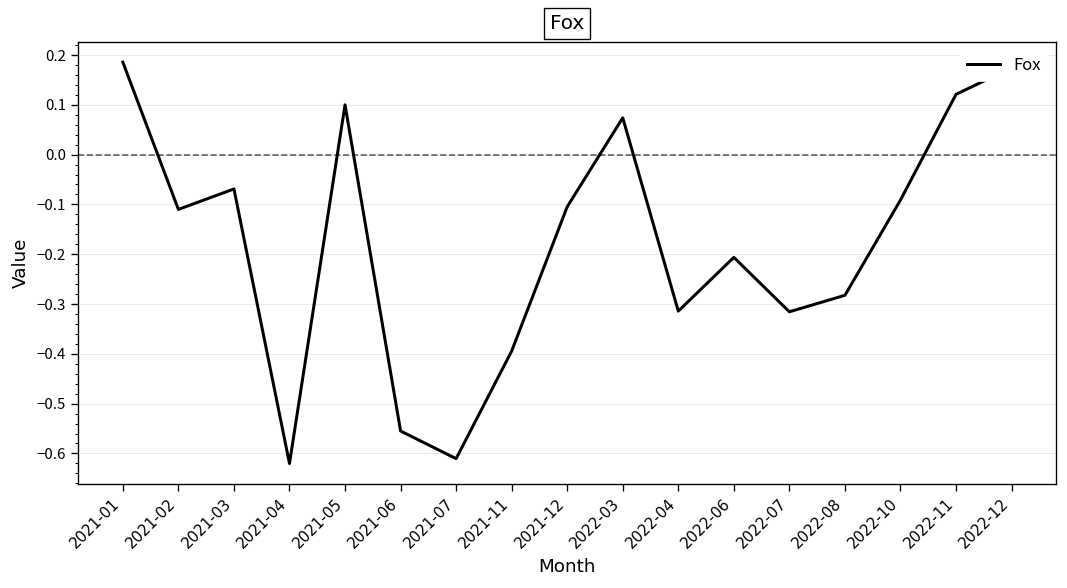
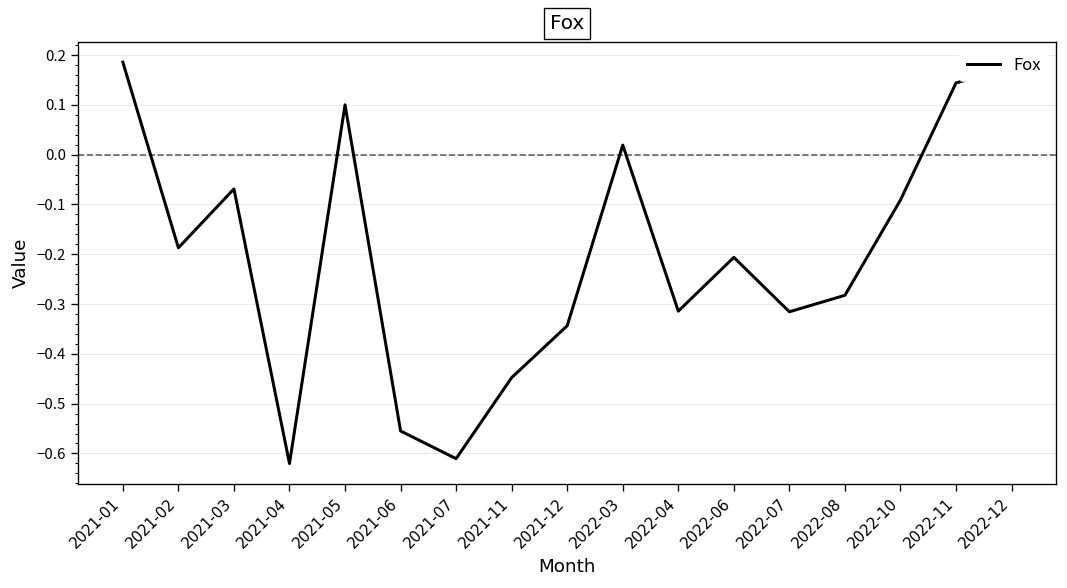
  {
    "2021-01": 0.19,
-   "2021-02": -0.11,
+   "2021-02": -0.19,
    "2021-03": -0.07,
    "2021-04": -0.62,
    "2021-05": 0.10,
    "2021-06": -0.55,
    "2021-07": -0.61,
-   "2021-11": -0.39,
-   "2021-12": -0.10,
-   "2022-03": 0.07,
+   "2021-11": -0.45,
+   "2021-12": -0.34,
+   "2022-03": 0.02,
    "2022-04": -0.31,
    "2022-06": -0.21,
    "2022-07": -0.32,
    "2022-08": -0.28,
    "2022-10": -0.09,
-   "2022-11": 0.12
+   "2022-11": 0.14
  }
